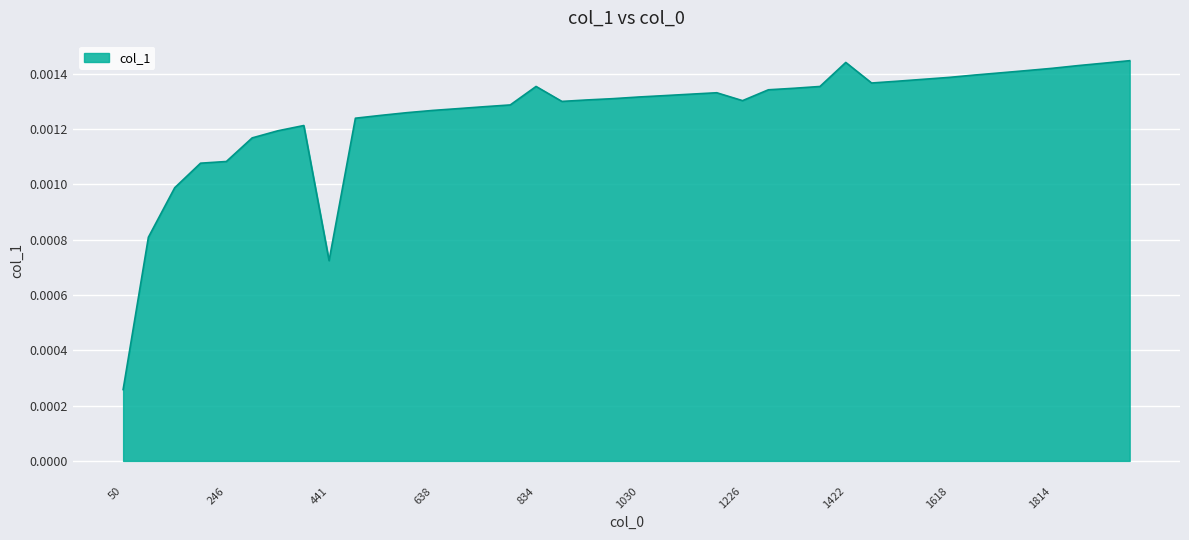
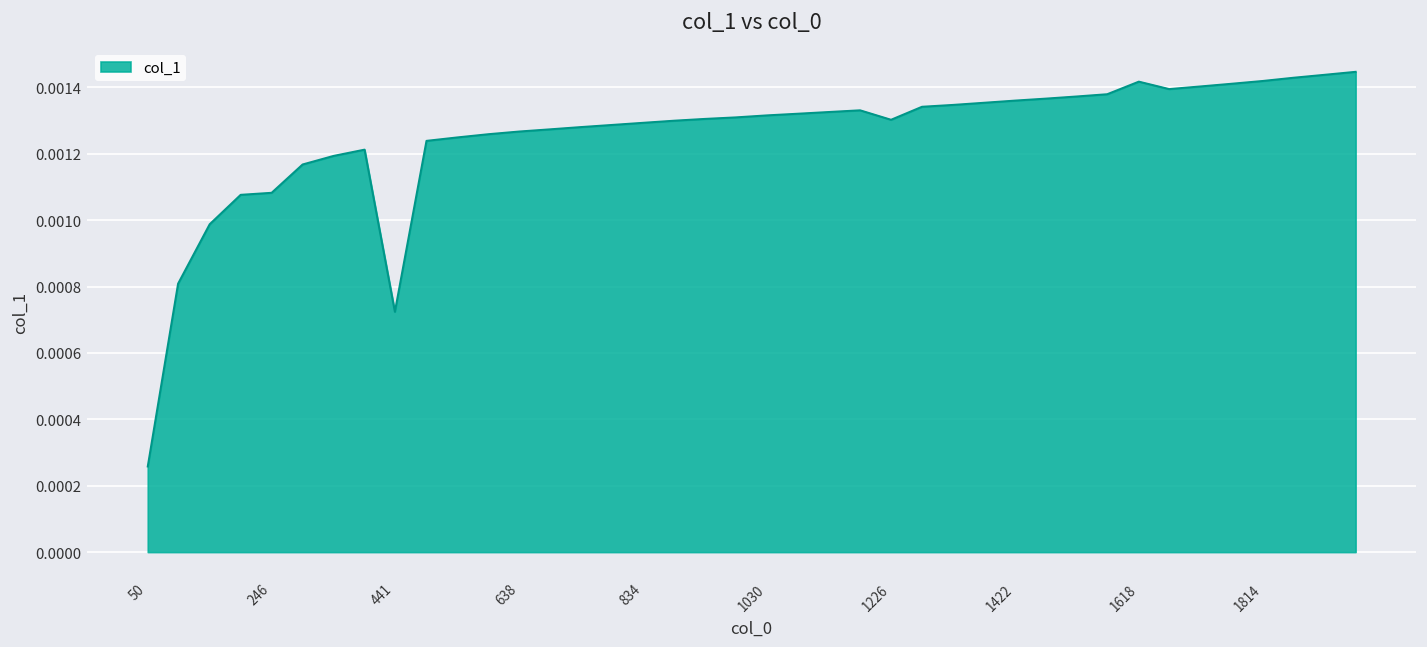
  {
    "50": 0.00026,
    "246": 0.00108,
    "441": 0.00072,
    "638": 0.00127,
-   "834": 0.00135,
+   "834": 0.00129,
    "1030": 0.00132,
    "1226": 0.00130,
-   "1422": 0.00144,
-   "1618": 0.00139,
+   "1422": 0.00136,
+   "1618": 0.00142,
    "1814": 0.00142
  }
